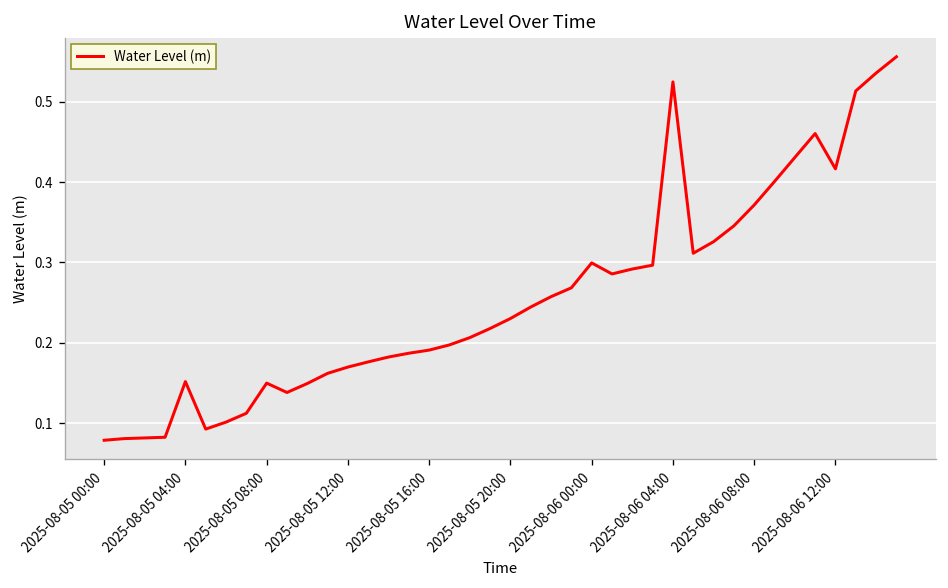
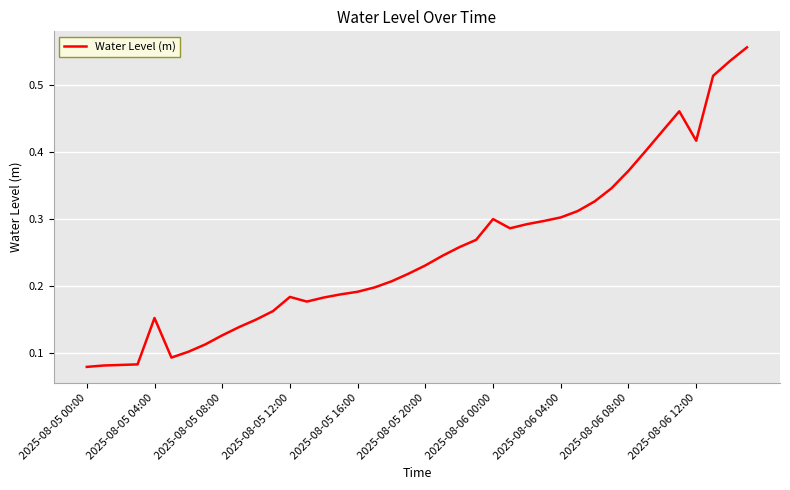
  {
    "2025-08-05 00:00": 0.08,
    "2025-08-05 04:00": 0.15,
-   "2025-08-05 08:00": 0.15,
-   "2025-08-05 12:00": 0.17,
+   "2025-08-05 08:00": 0.13,
+   "2025-08-05 12:00": 0.18,
    "2025-08-05 16:00": 0.19,
    "2025-08-05 20:00": 0.23,
    "2025-08-06 00:00": 0.30,
-   "2025-08-06 04:00": 0.52,
+   "2025-08-06 04:00": 0.30,
    "2025-08-06 08:00": 0.37,
    "2025-08-06 12:00": 0.42
  }
